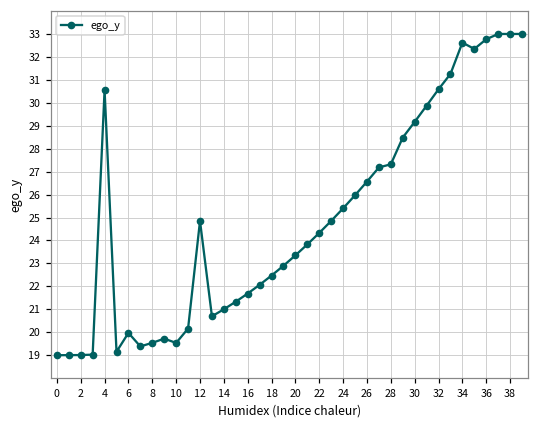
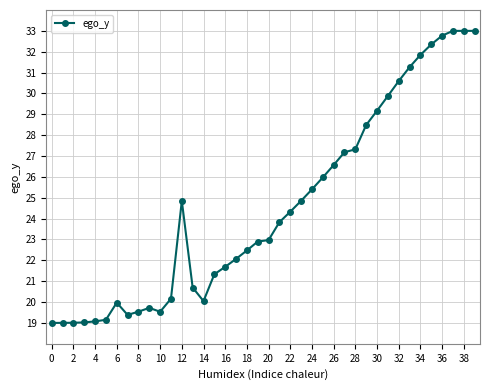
  {
    "0": 19.0,
    "2": 19.0,
-   "4": 30.6,
+   "4": 19.1,
    "6": 20.0,
    "8": 19.5,
    "10": 19.5,
    "12": 24.9,
-   "14": 21.0,
+   "14": 20.0,
    "16": 21.7,
    "18": 22.5,
-   "20": 23.4,
+   "20": 23.0,
    "22": 24.3,
    "24": 25.4,
    "26": 26.6,
    "28": 27.3,
    "30": 29.2,
    "32": 30.6,
-   "34": 32.6,
+   "34": 31.8,
    "36": 32.8,
    "38": 33.0
  }
